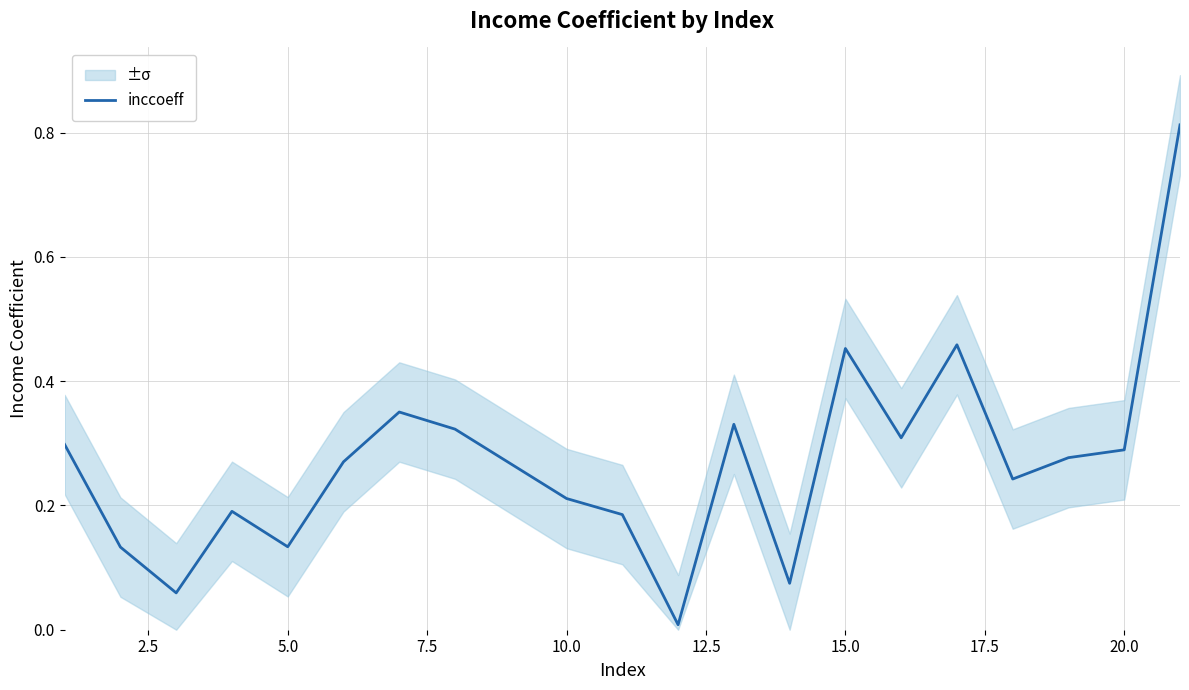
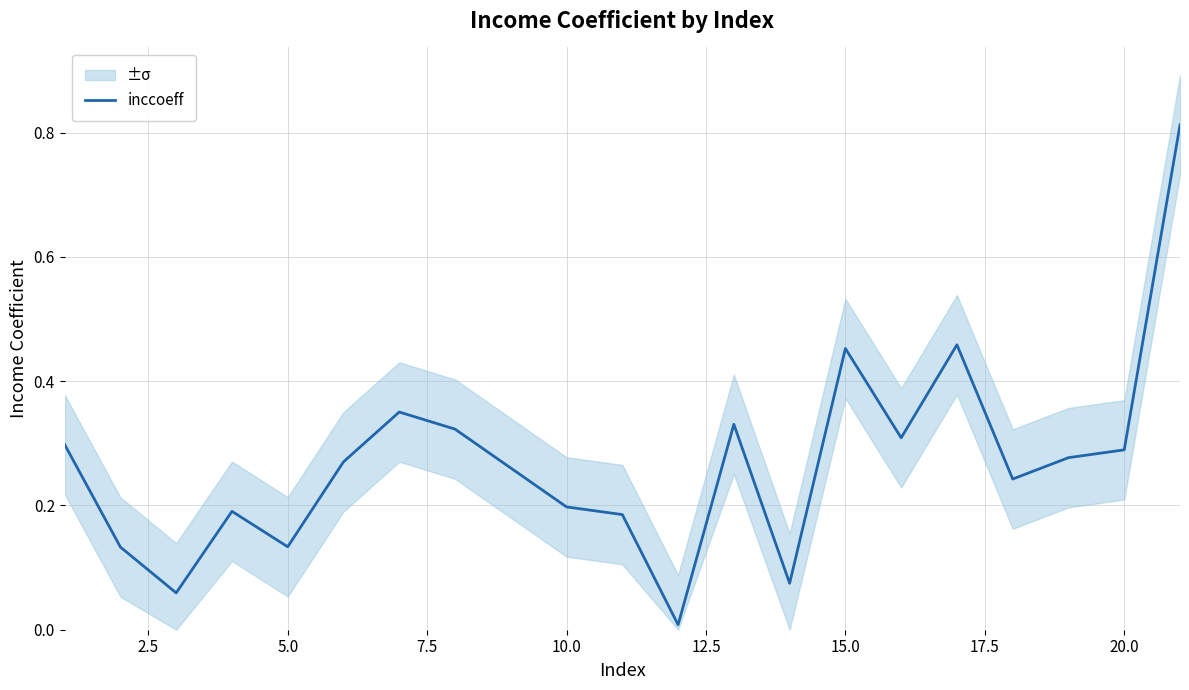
  {
    "inccoeff": {
      "5.0": 0.13,
-     "10.0": 0.21,
+     "10.0": 0.20,
      "15.0": 0.45,
      "20.0": 0.29
    }
  }
